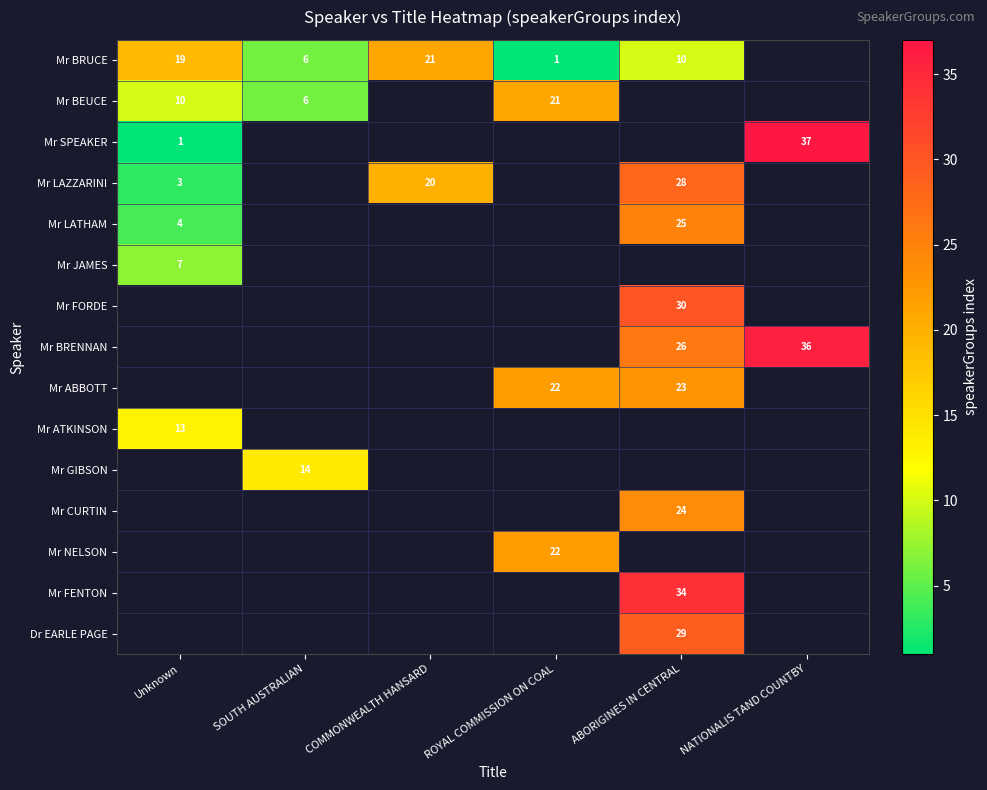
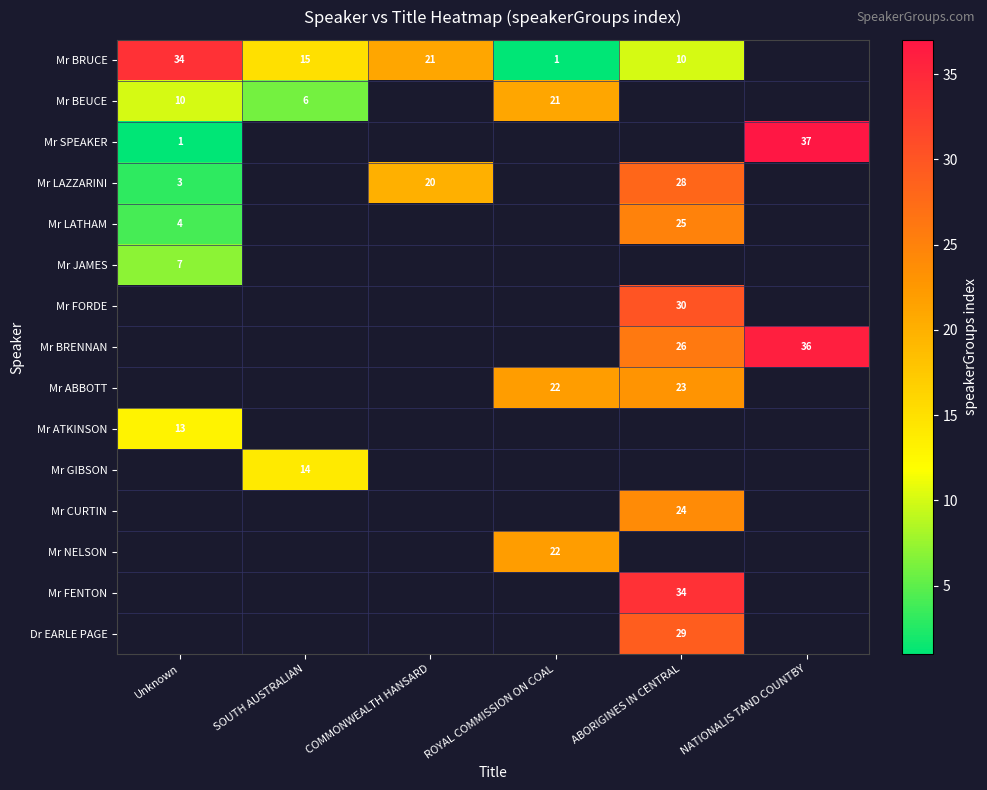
  {
    "Mr BRUCE": {
-     "Unknown": 19,
-     "SOUTH AUSTRALIAN": 6,
+     "Unknown": 34,
+     "SOUTH AUSTRALIAN": 15,
      "COMMONWEALTH HANSARD": 21,
      "ROYAL COMMISSION ON COAL": 1,
      "ABORIGINES IN CENTRAL": 10
    },
    "Mr BEUCE": {
      "Unknown": 10,
      "SOUTH AUSTRALIAN": 6,
      "ROYAL COMMISSION ON COAL": 21
    },
    "Mr SPEAKER": {
      "Unknown": 1,
      "NATIONALIS TAND COUNTBY": 37
    },
    "Mr LAZZARINI": {
      "Unknown": 3,
      "COMMONWEALTH HANSARD": 20,
      "ABORIGINES IN CENTRAL": 28
    },
    "Mr LATHAM": {
      "Unknown": 4,
      "ABORIGINES IN CENTRAL": 25
    },
    "Mr JAMES": {
      "Unknown": 7
    },
    "Mr FORDE": {
      "ABORIGINES IN CENTRAL": 30
    },
    "Mr BRENNAN": {
      "ABORIGINES IN CENTRAL": 26,
      "NATIONALIS TAND COUNTBY": 36
    },
    "Mr ABBOTT": {
      "ROYAL COMMISSION ON COAL": 22,
      "ABORIGINES IN CENTRAL": 23
    },
    "Mr ATKINSON": {
      "Unknown": 13
    },
    "Mr GIBSON": {
      "SOUTH AUSTRALIAN": 14
    },
    "Mr CURTIN": {
      "ABORIGINES IN CENTRAL": 24
    },
    "Mr NELSON": {
      "ROYAL COMMISSION ON COAL": 22
    },
    "Mr FENTON": {
      "ABORIGINES IN CENTRAL": 34
    },
    "Dr EARLE PAGE": {
      "ABORIGINES IN CENTRAL": 29
    }
  }
